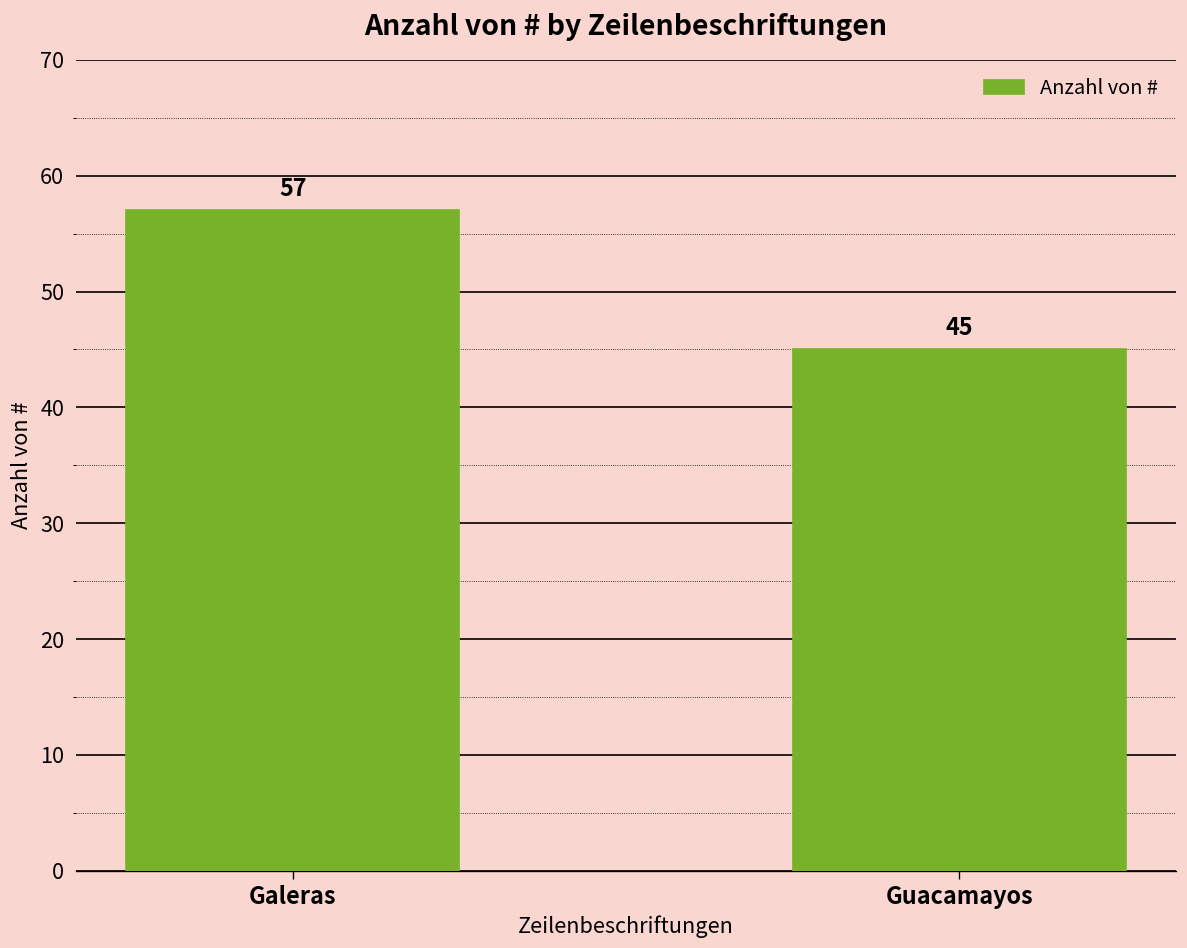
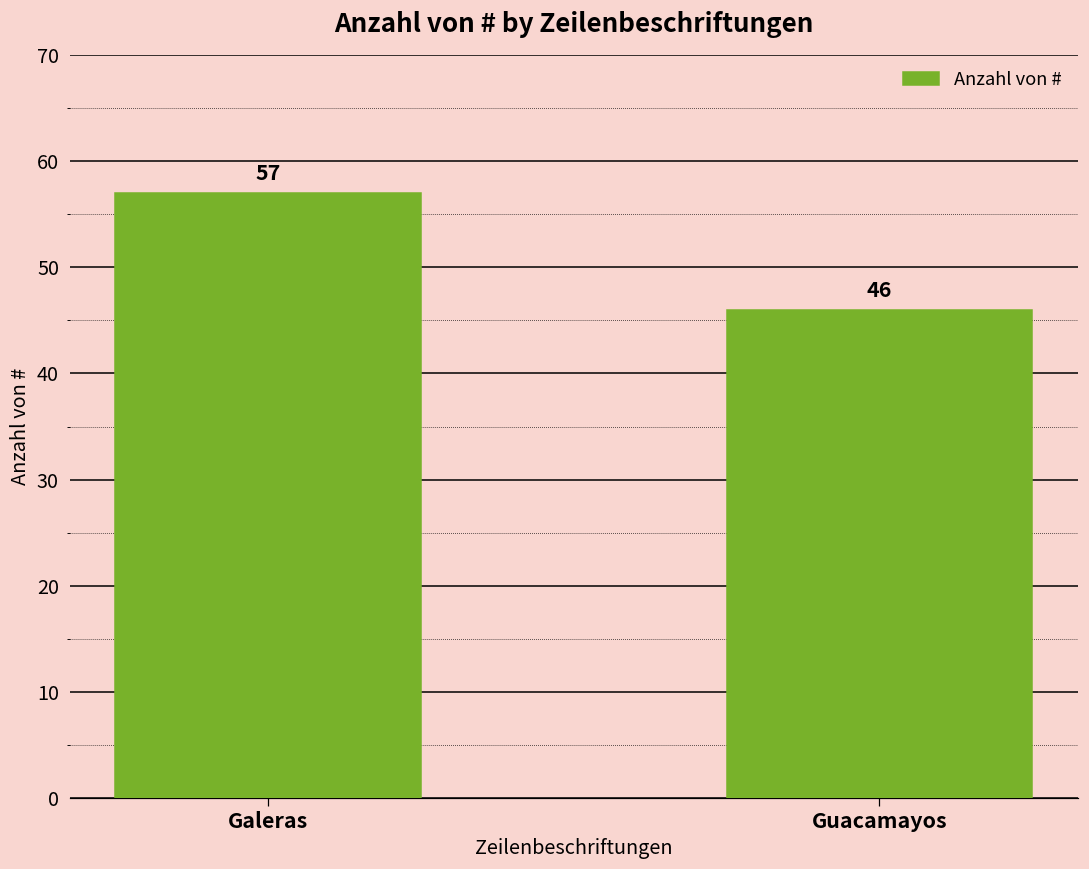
  {
    "Galeras": 57,
-   "Guacamayos": 45
+   "Guacamayos": 46
  }
